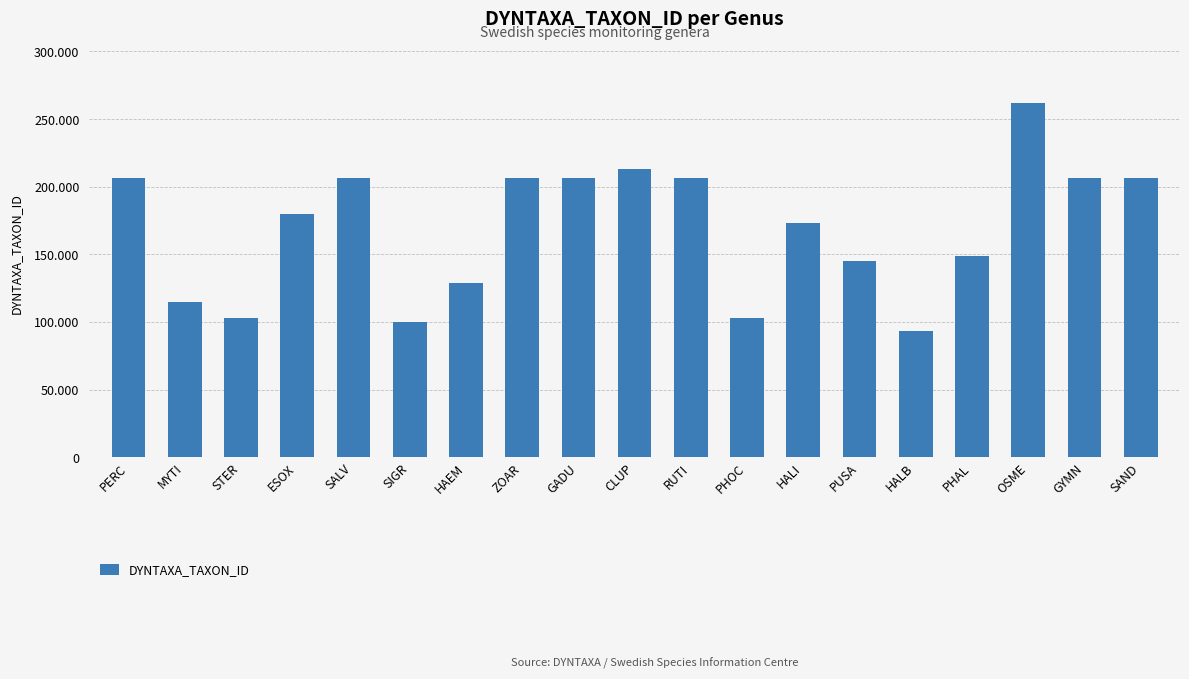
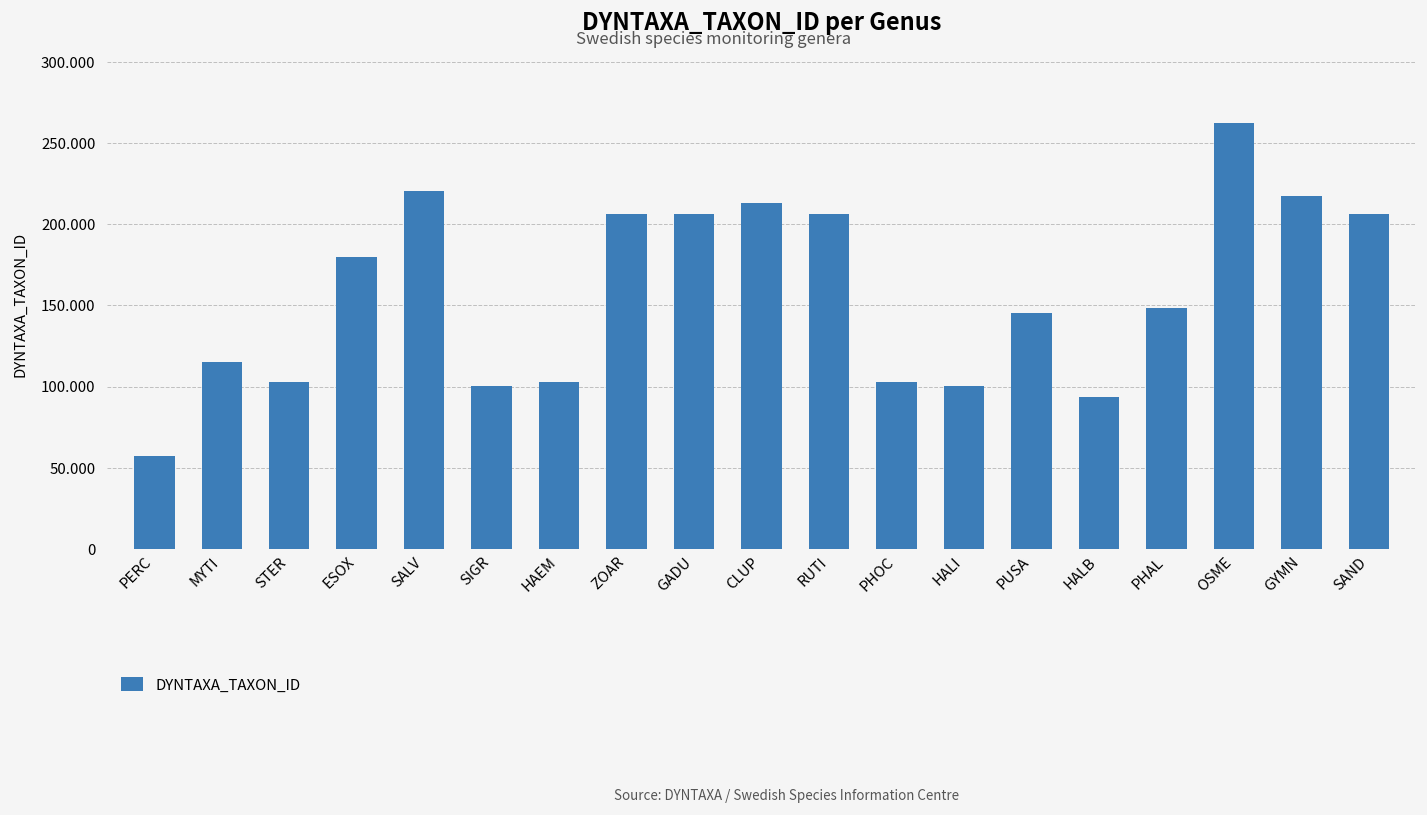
  {
-   "PERC": 206,
+   "PERC": 57,
    "MYTI": 115,
    "STER": 103,
    "ESOX": 180,
-   "SALV": 206,
+   "SALV": 221,
    "SIGR": 100,
-   "HAEM": 129,
+   "HAEM": 103,
    "ZOAR": 206,
    "GADU": 206,
    "CLUP": 213,
    "RUTI": 206,
    "PHOC": 103,
-   "HALI": 173,
+   "HALI": 100,
    "PUSA": 145,
    "HALB": 93,
    "PHAL": 148,
    "OSME": 262,
-   "GYMN": 206,
+   "GYMN": 217,
    "SAND": 206
  }
